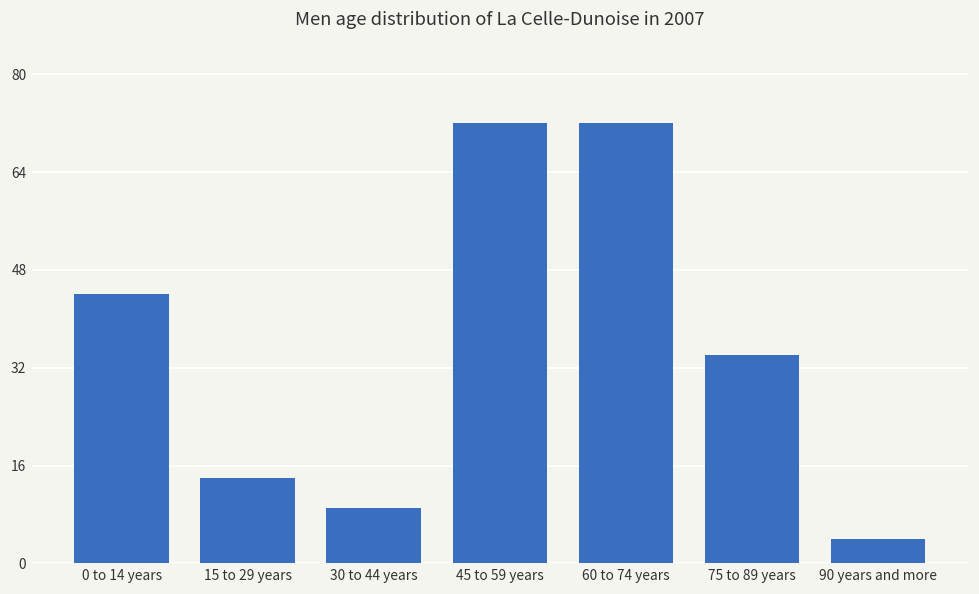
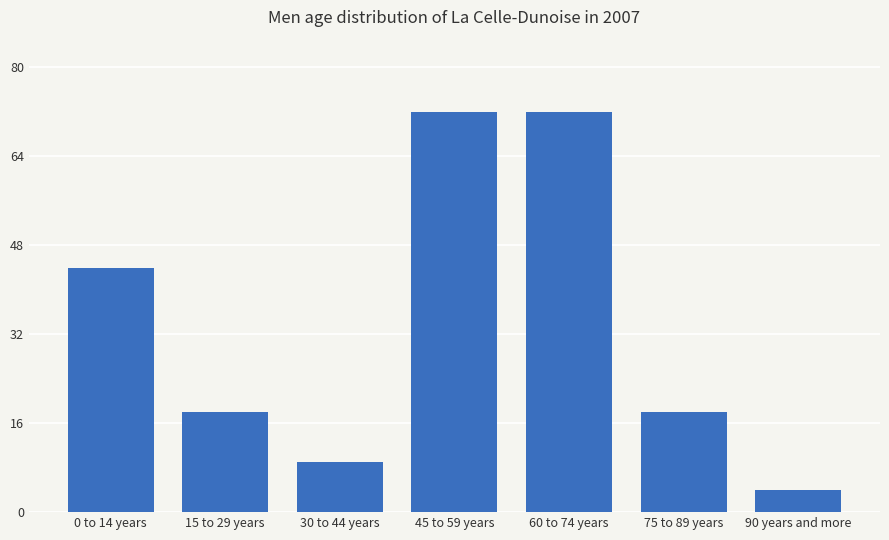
  {
    "0 to 14 years": 44,
-   "15 to 29 years": 14,
+   "15 to 29 years": 18,
    "30 to 44 years": 9,
    "45 to 59 years": 72,
    "60 to 74 years": 72,
-   "75 to 89 years": 34,
+   "75 to 89 years": 18,
    "90 years and more": 4
  }
